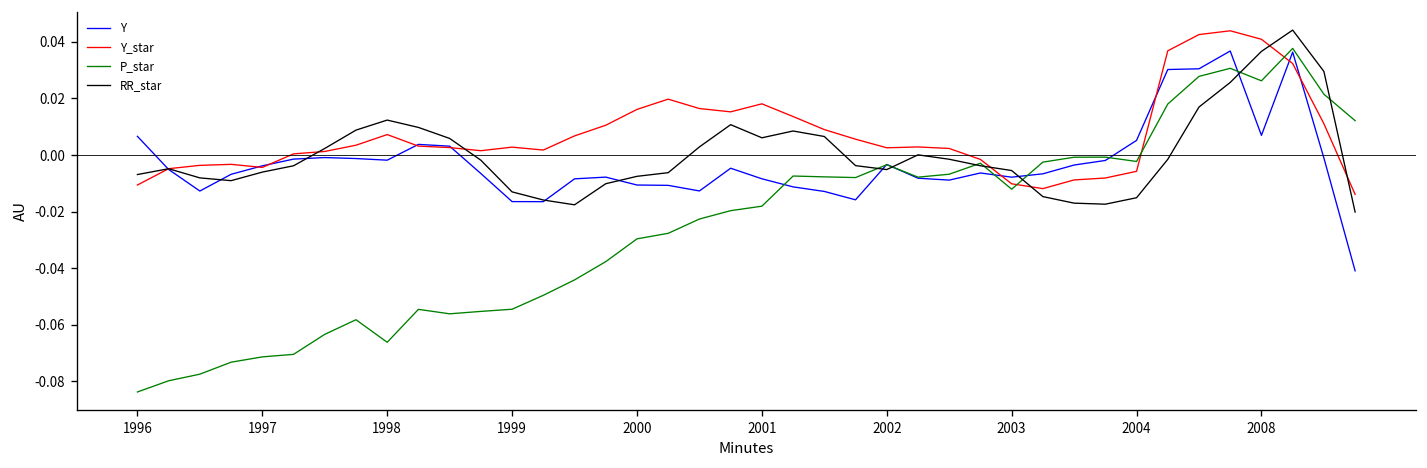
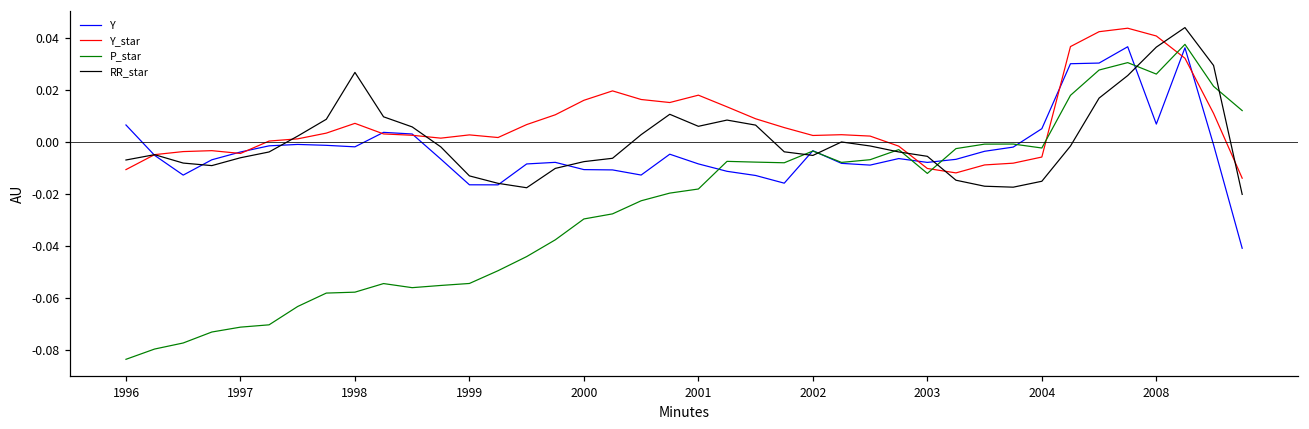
  {
    "Y": {
      "1996": 0.007,
      "1998": -0.002,
      "1999": -0.016,
      "2000": -0.011,
      "2001": -0.008,
      "2003": -0.008,
      "2004": 0.005,
      "2008": 0.007
    },
    "Y_star": {
      "1996": -0.011,
      "1998": 0.007,
      "1999": 0.003,
      "2000": 0.016,
      "2001": 0.018,
      "2002": 0.003,
      "2003": -0.010,
      "2004": -0.006,
      "2008": 0.041
    },
    "P_star": {
      "1996": -0.084,
      "1997": -0.071,
-     "1998": -0.066,
+     "1998": -0.058,
      "1999": -0.054,
      "2000": -0.030,
      "2001": -0.018,
      "2003": -0.012,
      "2004": -0.002,
      "2008": 0.026
    },
    "RR_star": {
      "1996": -0.007,
      "1997": -0.006,
-     "1998": 0.012,
+     "1998": 0.027,
      "1999": -0.013,
      "2000": -0.008,
      "2001": 0.006,
      "2002": -0.005,
      "2003": -0.005,
      "2004": -0.015,
      "2008": 0.037
    }
  }
